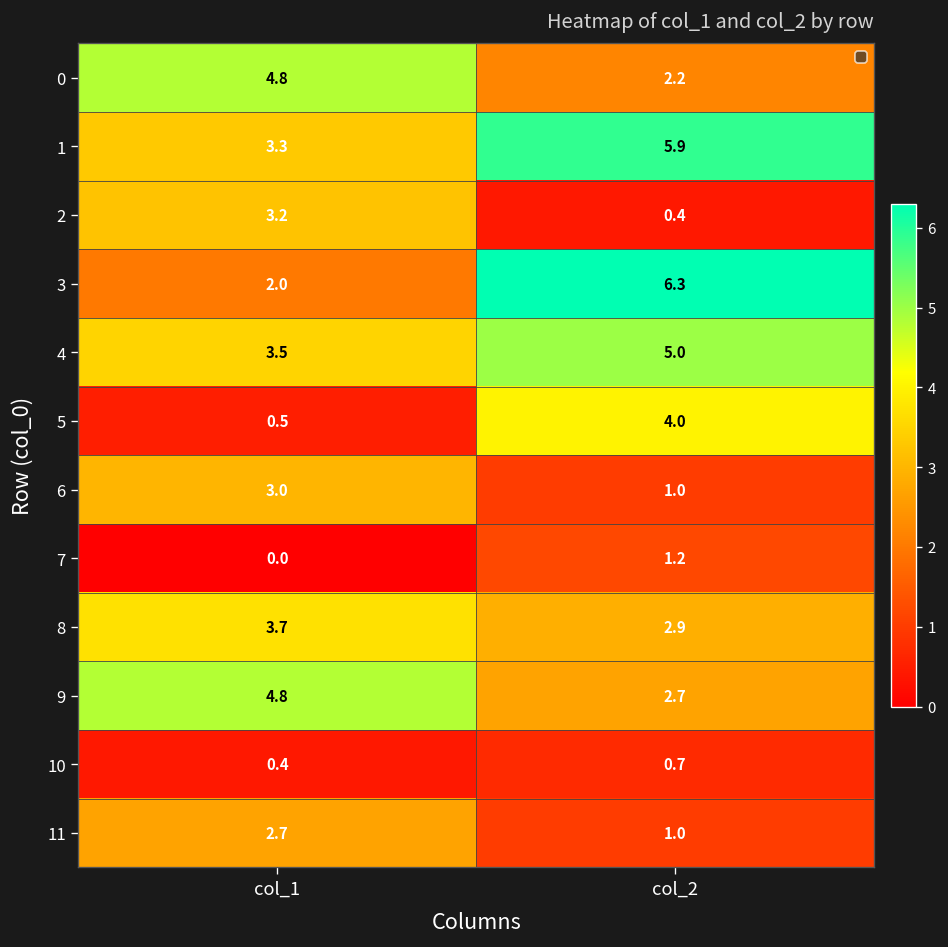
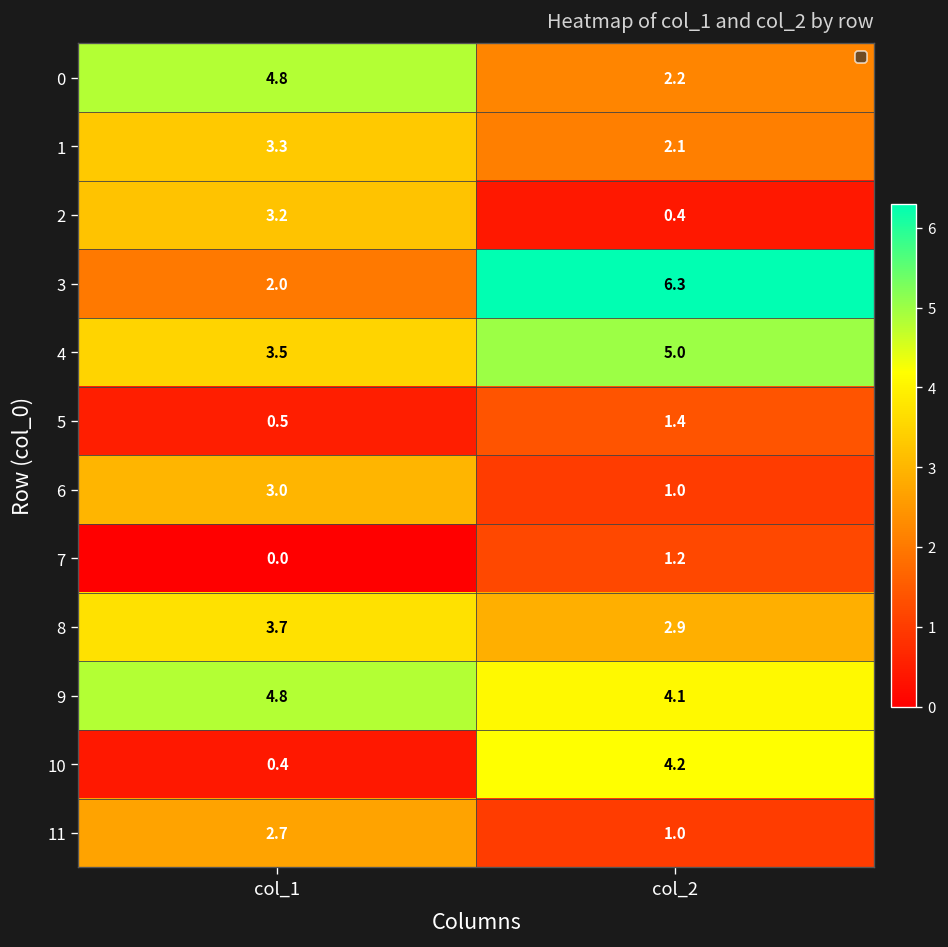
  {
    "0": {
      "col_1": 4.8,
      "col_2": 2.2
    },
    "1": {
      "col_1": 3.3,
-     "col_2": 5.9
+     "col_2": 2.1
    },
    "2": {
      "col_1": 3.2,
      "col_2": 0.4
    },
    "3": {
      "col_1": 2.0,
      "col_2": 6.3
    },
    "4": {
      "col_1": 3.5,
      "col_2": 5.0
    },
    "5": {
      "col_1": 0.5,
-     "col_2": 4.0
+     "col_2": 1.4
    },
    "6": {
      "col_1": 3.0,
      "col_2": 1.0
    },
    "7": {
      "col_1": 0.0,
      "col_2": 1.2
    },
    "8": {
      "col_1": 3.7,
      "col_2": 2.9
    },
    "9": {
      "col_1": 4.8,
-     "col_2": 2.7
+     "col_2": 4.1
    },
    "10": {
      "col_1": 0.4,
-     "col_2": 0.7
+     "col_2": 4.2
    },
    "11": {
      "col_1": 2.7,
      "col_2": 1.0
    }
  }
